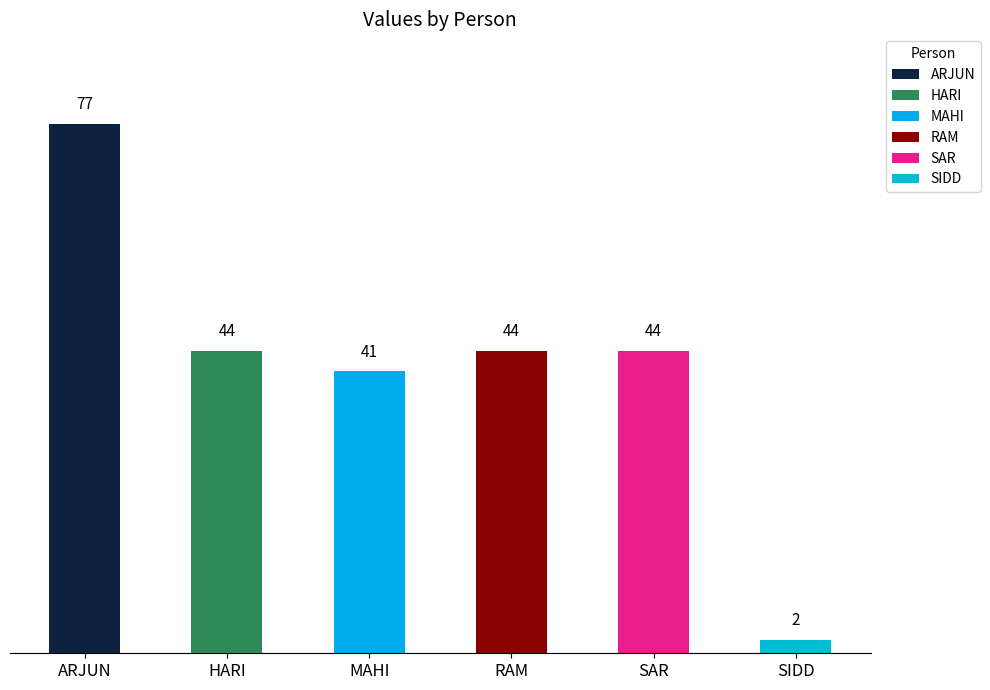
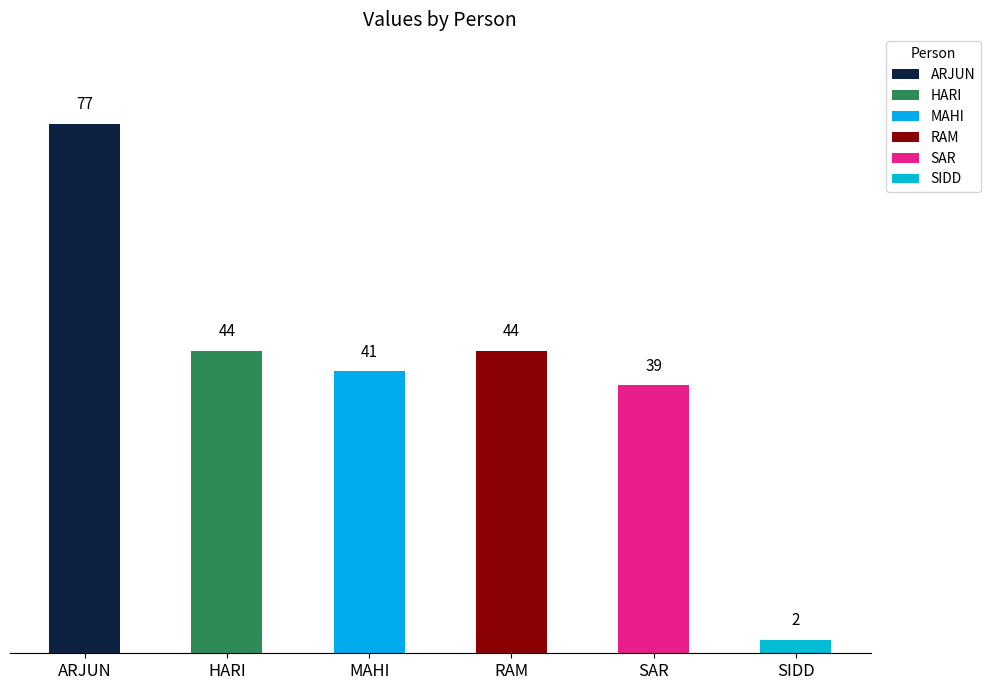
  {
    "ARJUN": 77,
    "HARI": 44,
    "MAHI": 41,
    "RAM": 44,
-   "SAR": 44,
+   "SAR": 39,
    "SIDD": 2
  }
